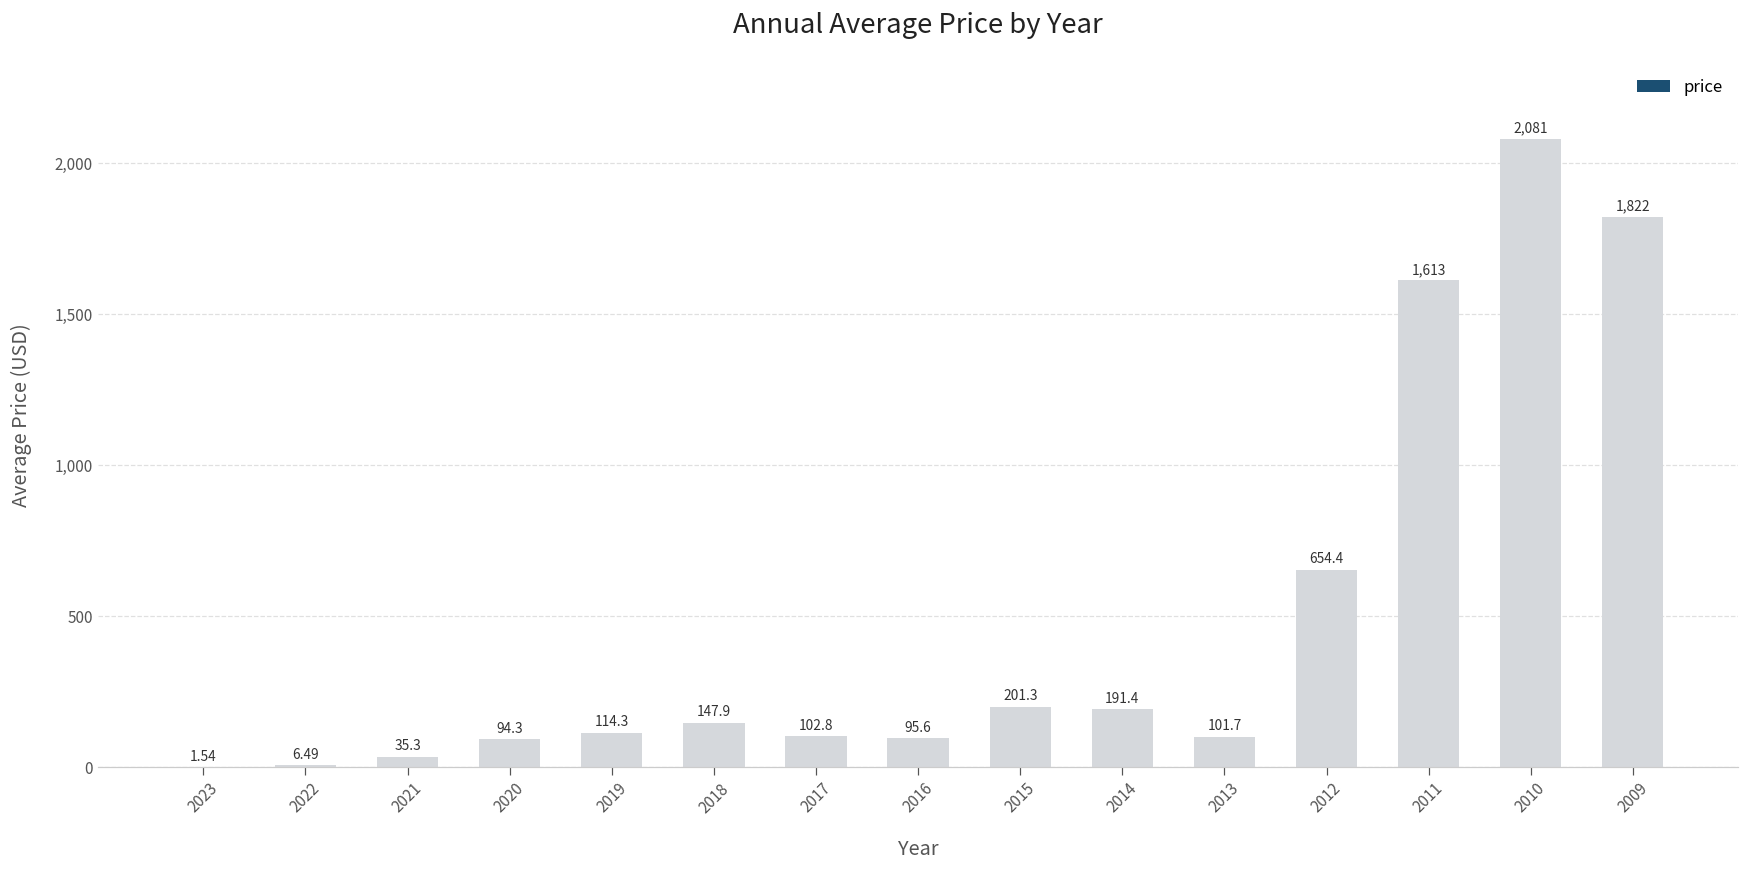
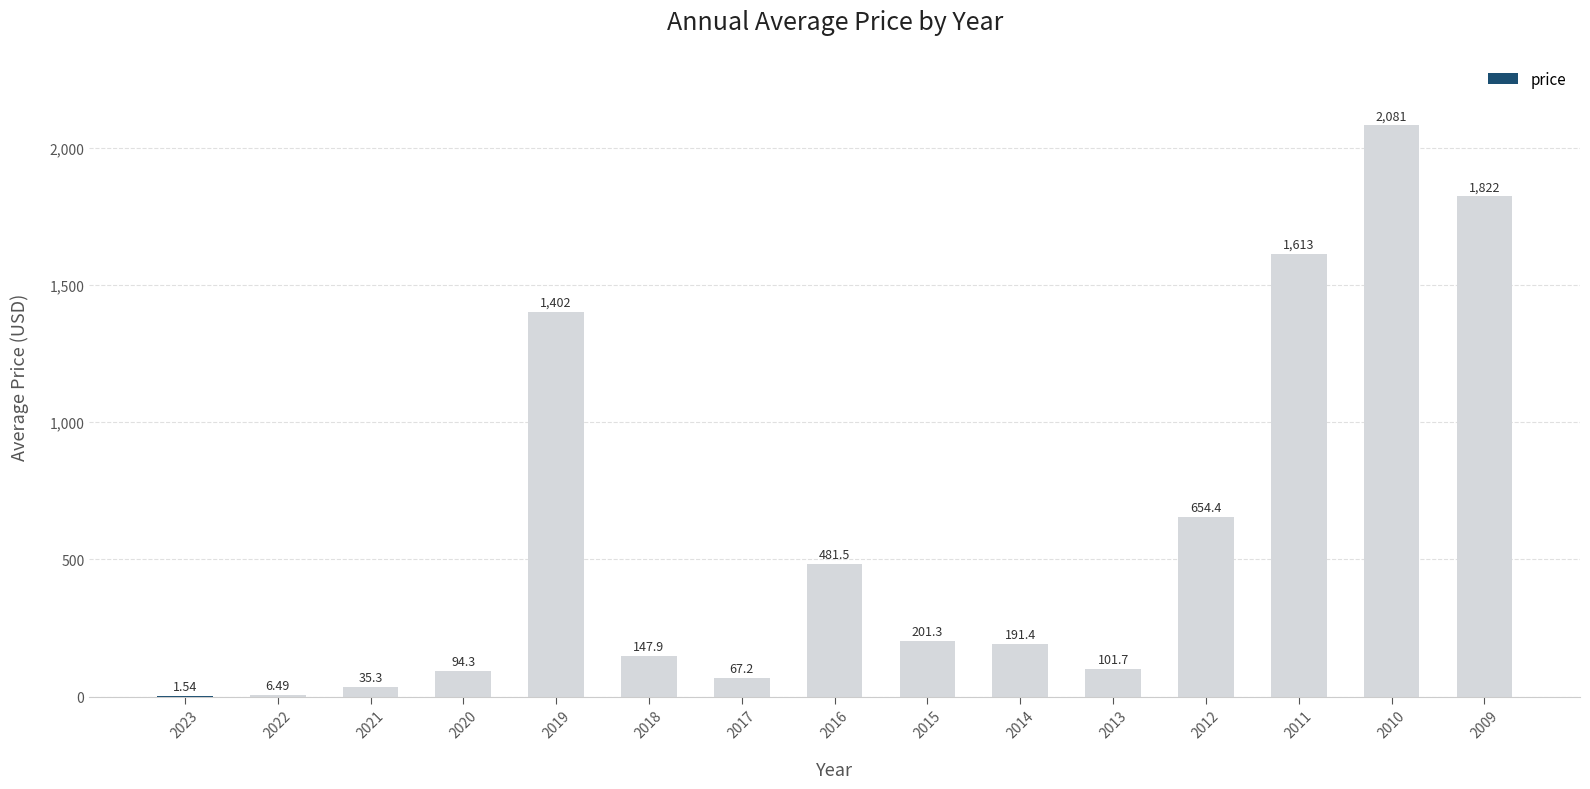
  {
    "2023": "1.54",
    "2022": "6.49",
    "2021": "35.3",
    "2020": "94.3",
-   "2019": "114.3",
+   "2019": "1,402",
    "2018": "147.9",
-   "2017": "102.8",
-   "2016": "95.6",
+   "2017": "67.2",
+   "2016": "481.5",
    "2015": "201.3",
    "2014": "191.4",
    "2013": "101.7",
    "2012": "654.4",
    "2011": "1,613",
    "2010": "2,081",
    "2009": "1,822"
  }
